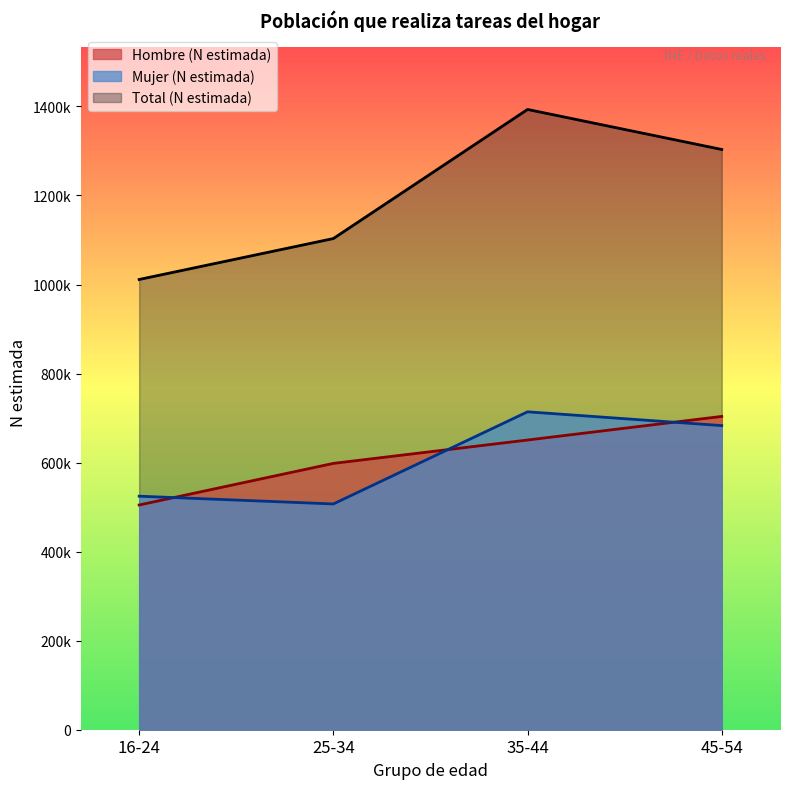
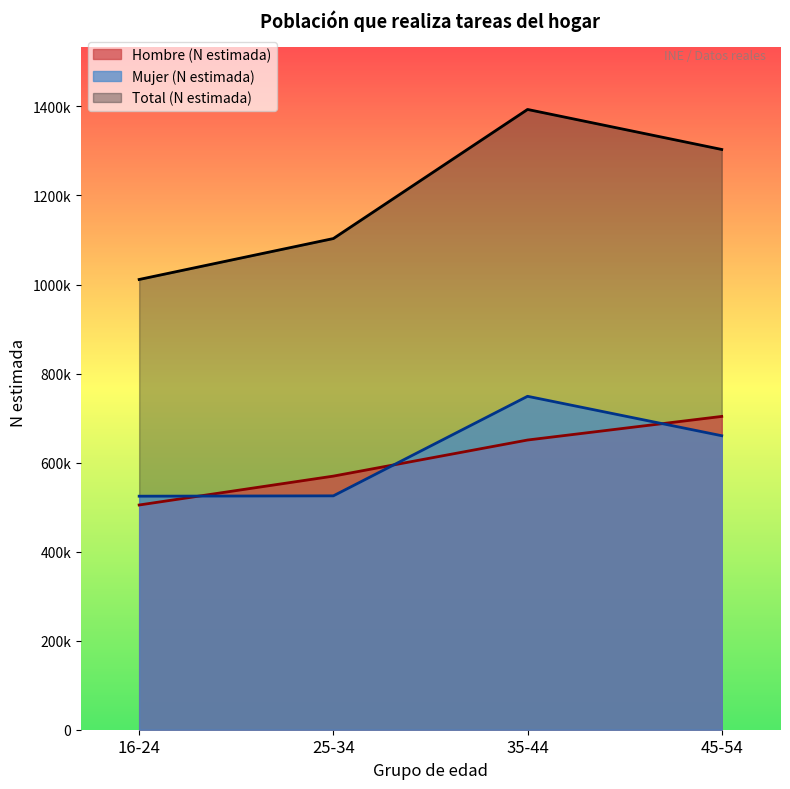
  {
    "Hombre (N estimada)": {
      "16-24": 500000,
-     "25-34": 600000,
+     "25-34": 570000,
      "35-44": 650000,
      "45-54": 700000
    },
    "Mujer (N estimada)": {
      "16-24": 520000,
-     "25-34": 510000,
-     "35-44": 710000,
-     "45-54": 680000
+     "25-34": 530000,
+     "35-44": 750000,
+     "45-54": 660000
    },
    "Total (N estimada)": {
      "16-24": 1010000,
      "25-34": 1100000,
      "35-44": 1390000,
      "45-54": 1300000
    }
  }
